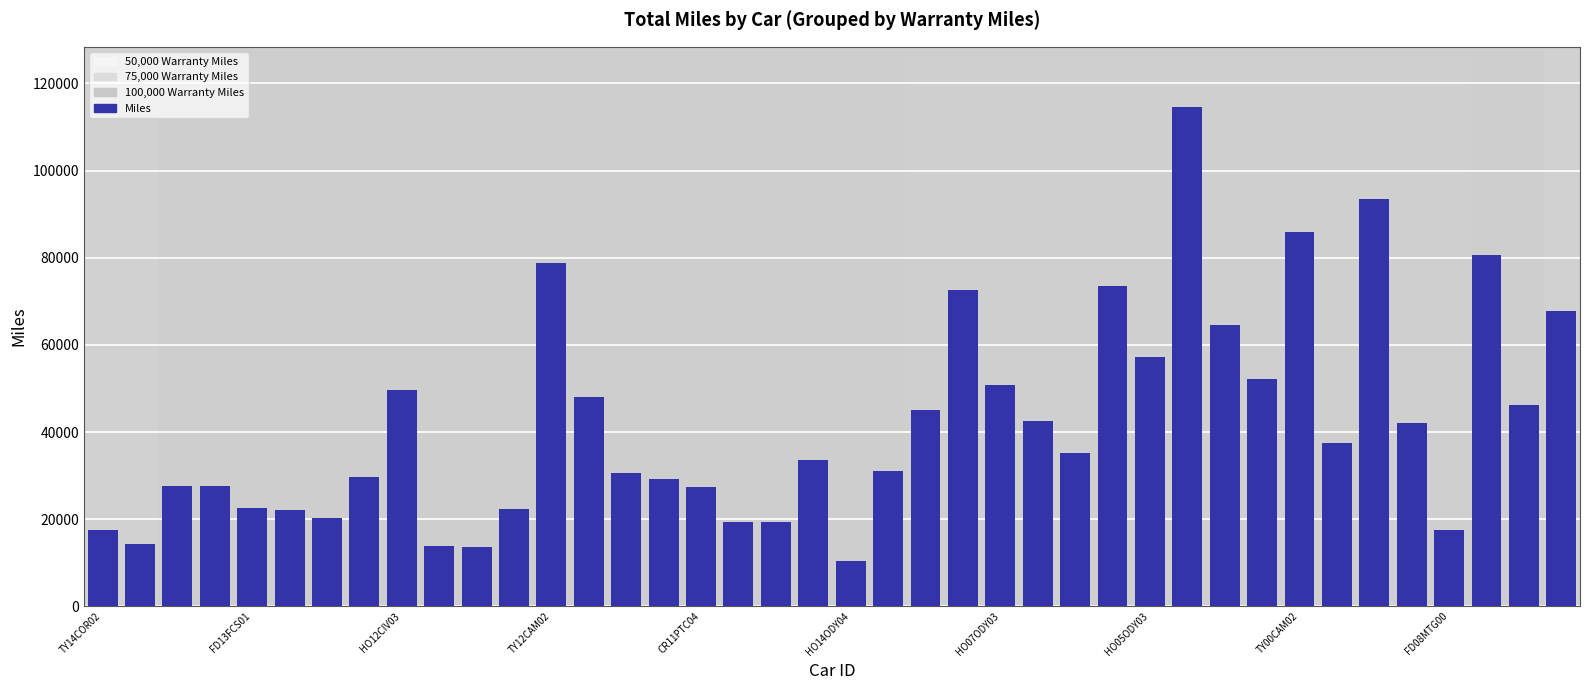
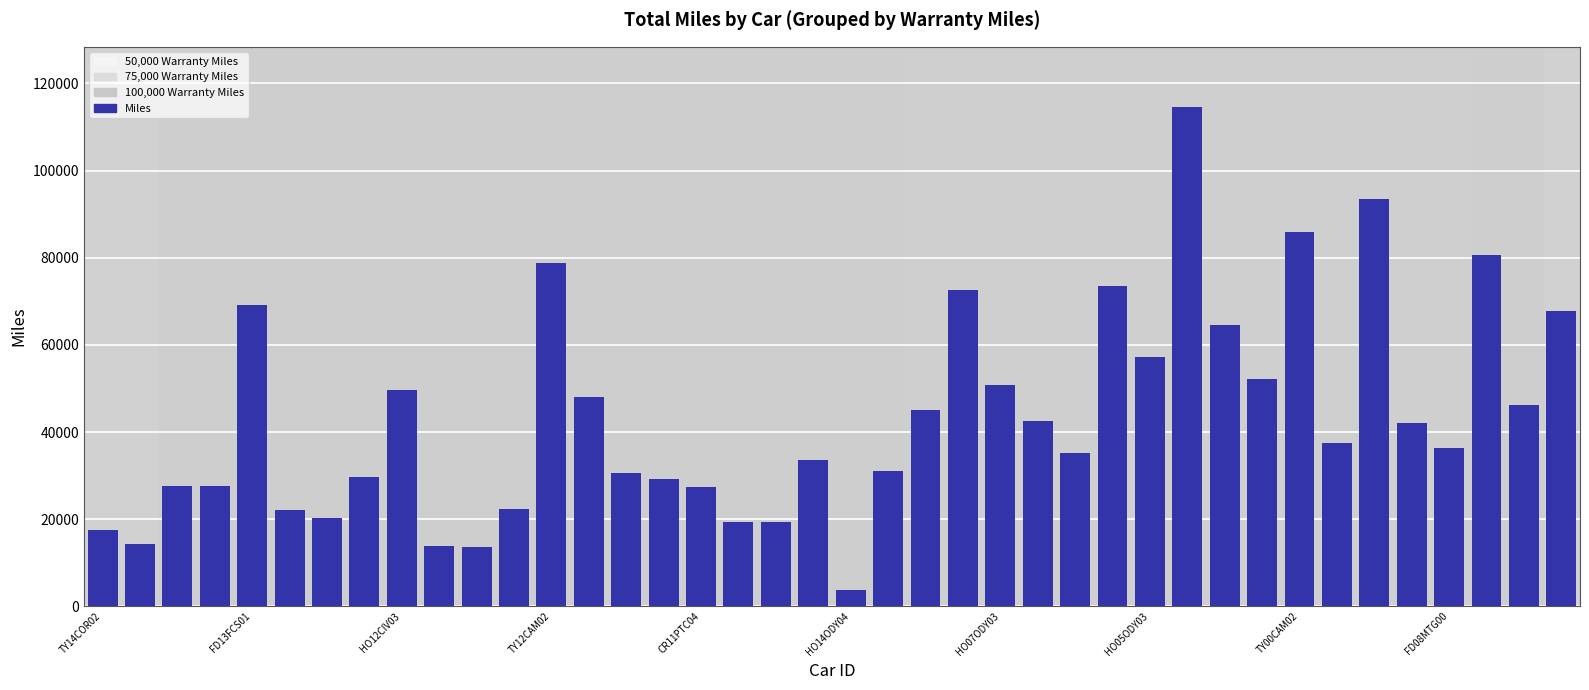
  {
    "TY14COR02": 18000,
-   "FD13FCS01": 23000,
+   "FD13FCS01": 69000,
    "HO12CIV03": 50000,
    "TY12CAM02": 79000,
    "CR11PTC04": 27000,
-   "HO14ODY04": 10000,
+   "HO14ODY04": 4000,
    "HO07ODY03": 51000,
    "HO05ODY03": 57000,
    "TY00CAM02": 86000,
-   "FD08MTG00": 17000
+   "FD08MTG00": 36000
  }
